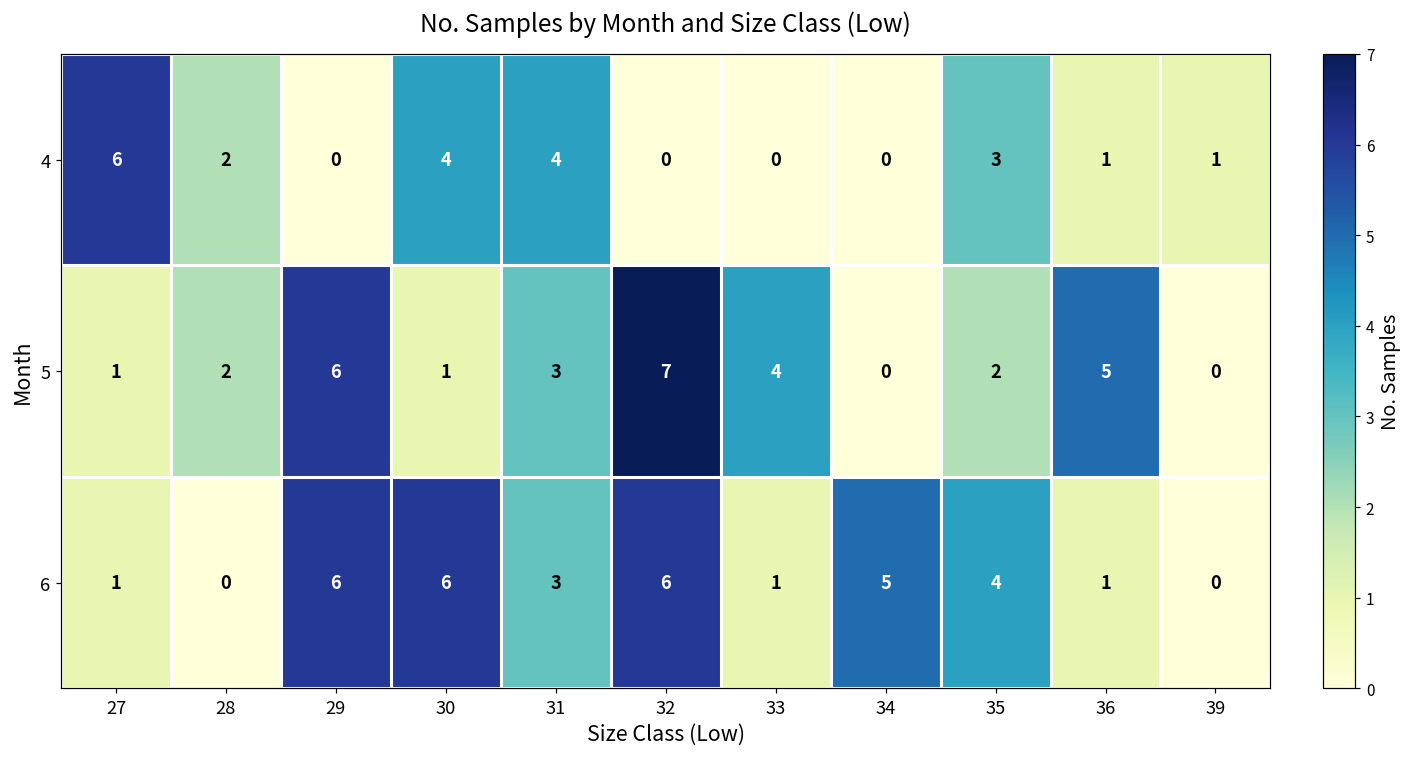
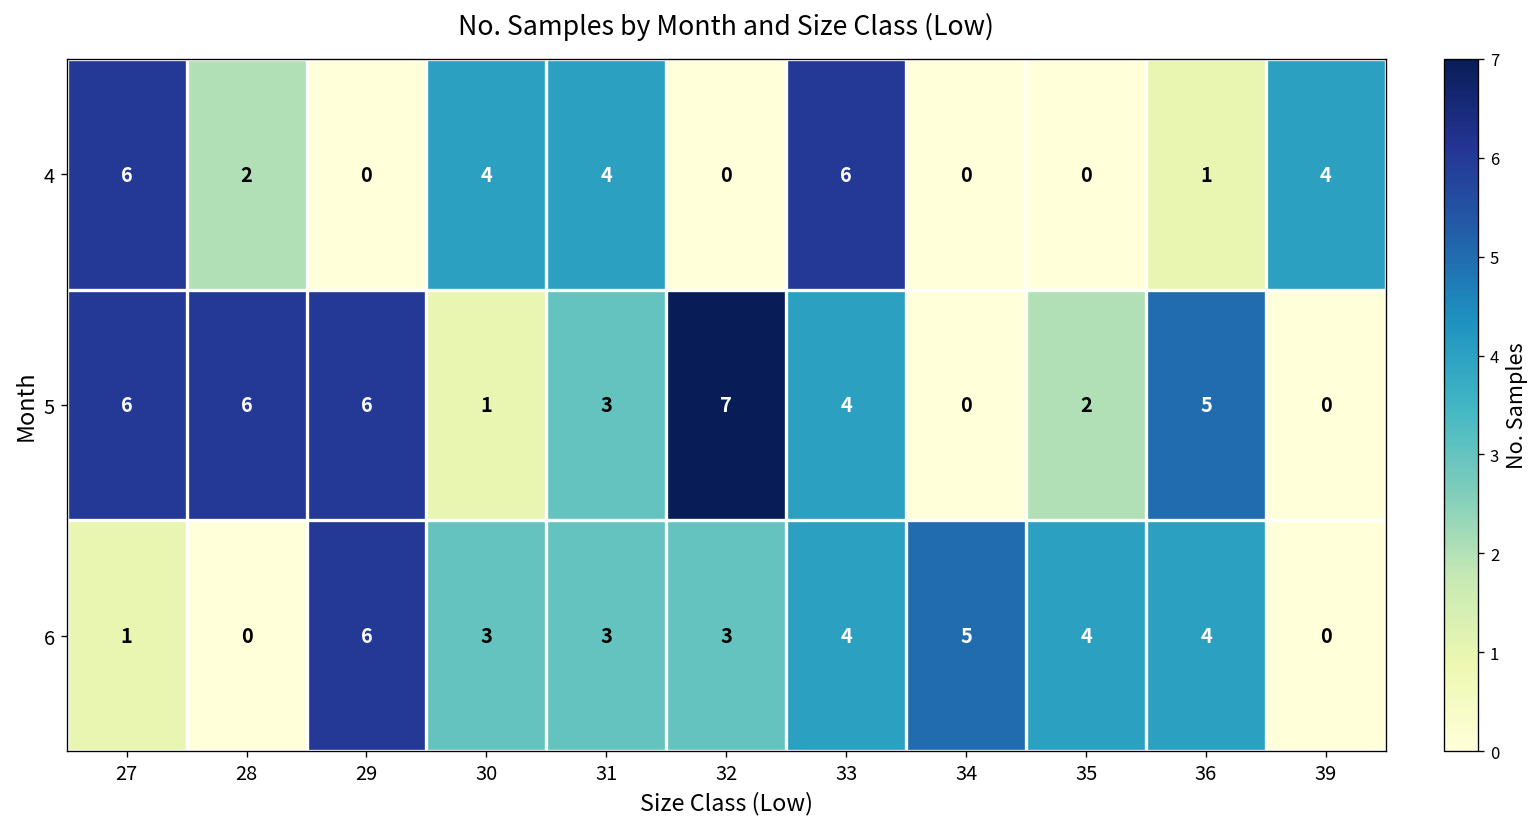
  {
    "4": {
      "27": 6,
      "28": 2,
      "29": 0,
      "30": 4,
      "31": 4,
      "32": 0,
-     "33": 0,
+     "33": 6,
      "34": 0,
-     "35": 3,
+     "35": 0,
      "36": 1,
-     "39": 1
+     "39": 4
    },
    "5": {
-     "27": 1,
-     "28": 2,
+     "27": 6,
+     "28": 6,
      "29": 6,
      "30": 1,
      "31": 3,
      "32": 7,
      "33": 4,
      "34": 0,
      "35": 2,
      "36": 5,
      "39": 0
    },
    "6": {
      "27": 1,
      "28": 0,
      "29": 6,
-     "30": 6,
+     "30": 3,
      "31": 3,
-     "32": 6,
-     "33": 1,
+     "32": 3,
+     "33": 4,
      "34": 5,
      "35": 4,
-     "36": 1,
+     "36": 4,
      "39": 0
    }
  }
